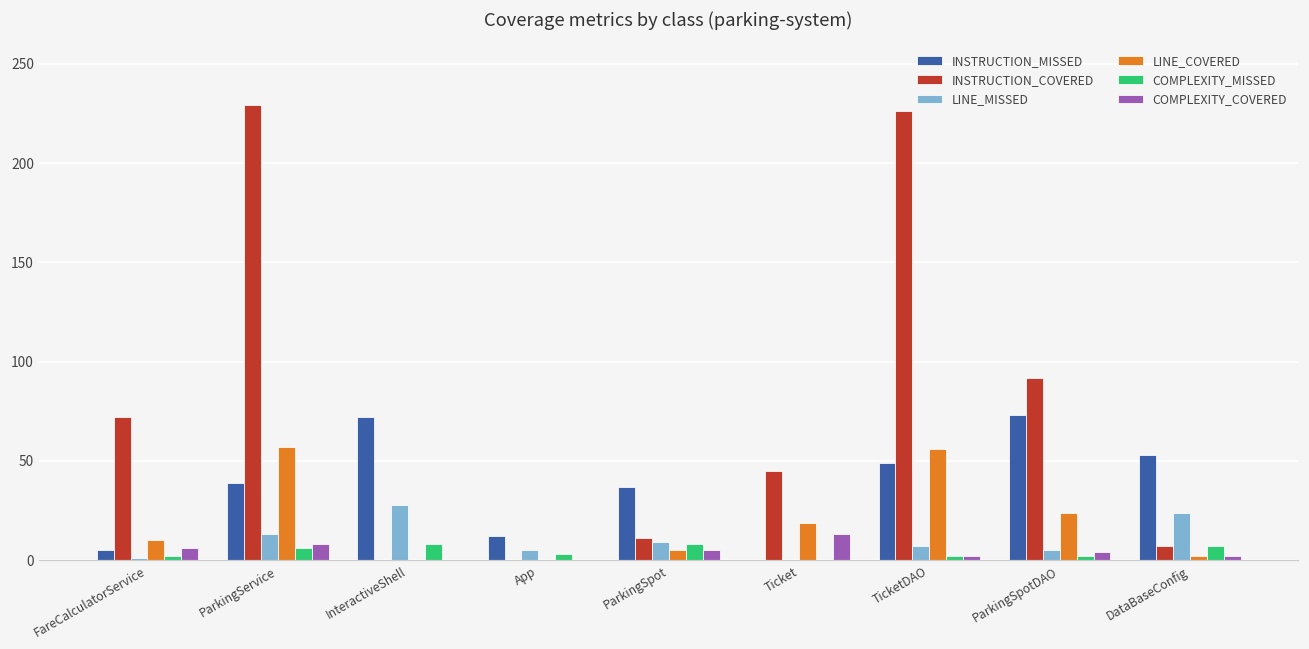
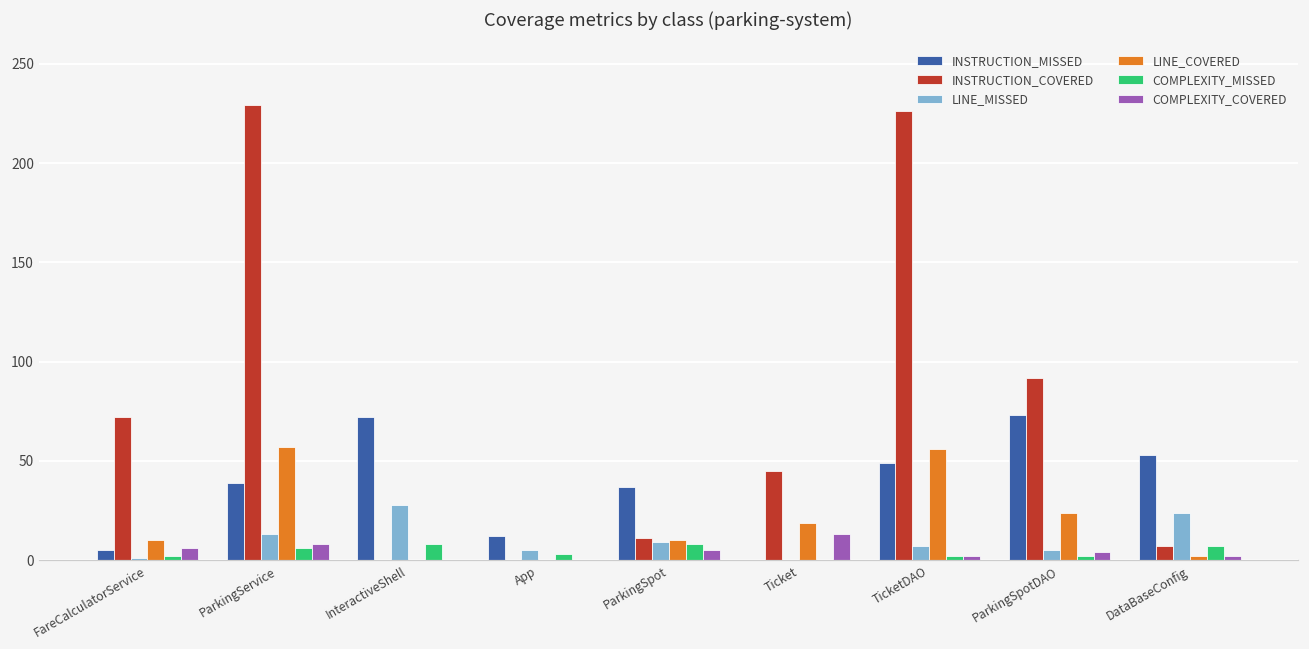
  {
    "INSTRUCTION_MISSED": {
      "FareCalculatorService": 5,
      "ParkingService": 39,
      "InteractiveShell": 72,
      "App": 12,
      "ParkingSpot": 37,
      "Ticket": 0,
      "TicketDAO": 49,
      "ParkingSpotDAO": 73,
      "DataBaseConfig": 53
    },
    "INSTRUCTION_COVERED": {
      "FareCalculatorService": 72,
      "ParkingService": 229,
      "InteractiveShell": 0,
      "App": 0,
      "ParkingSpot": 11,
      "Ticket": 45,
      "TicketDAO": 226,
      "ParkingSpotDAO": 92,
      "DataBaseConfig": 7
    },
    "LINE_MISSED": {
      "ParkingService": 13,
      "InteractiveShell": 28,
      "App": 5,
      "ParkingSpot": 9,
      "Ticket": 0,
      "TicketDAO": 7,
      "ParkingSpotDAO": 5,
      "DataBaseConfig": 24
    },
    "LINE_COVERED": {
      "FareCalculatorService": 10,
      "ParkingService": 57,
      "InteractiveShell": 0,
      "App": 0,
-     "ParkingSpot": 5,
+     "ParkingSpot": 10,
      "Ticket": 19,
      "TicketDAO": 56,
      "ParkingSpotDAO": 24,
      "DataBaseConfig": 2
    },
    "COMPLEXITY_MISSED": {
      "FareCalculatorService": 2,
      "ParkingService": 6,
      "InteractiveShell": 8,
      "App": 3,
      "ParkingSpot": 8,
      "Ticket": 0,
      "TicketDAO": 2,
      "ParkingSpotDAO": 2,
      "DataBaseConfig": 7
    },
    "COMPLEXITY_COVERED": {
      "FareCalculatorService": 6,
      "ParkingService": 8,
      "InteractiveShell": 0,
      "App": 0,
      "ParkingSpot": 5,
      "Ticket": 13,
      "TicketDAO": 2,
      "ParkingSpotDAO": 4,
      "DataBaseConfig": 2
    }
  }
